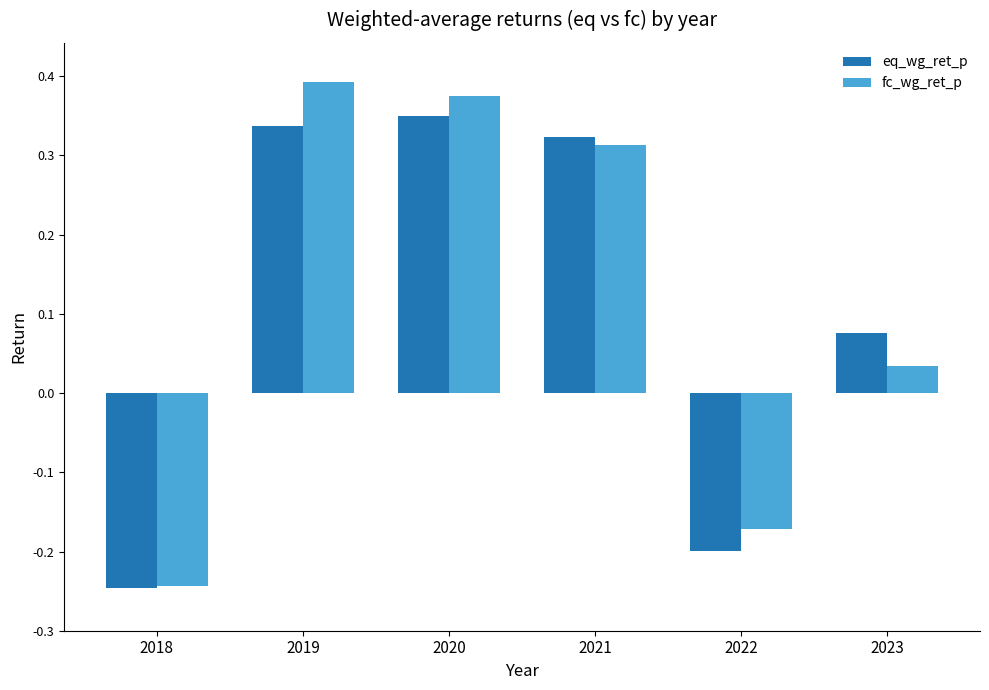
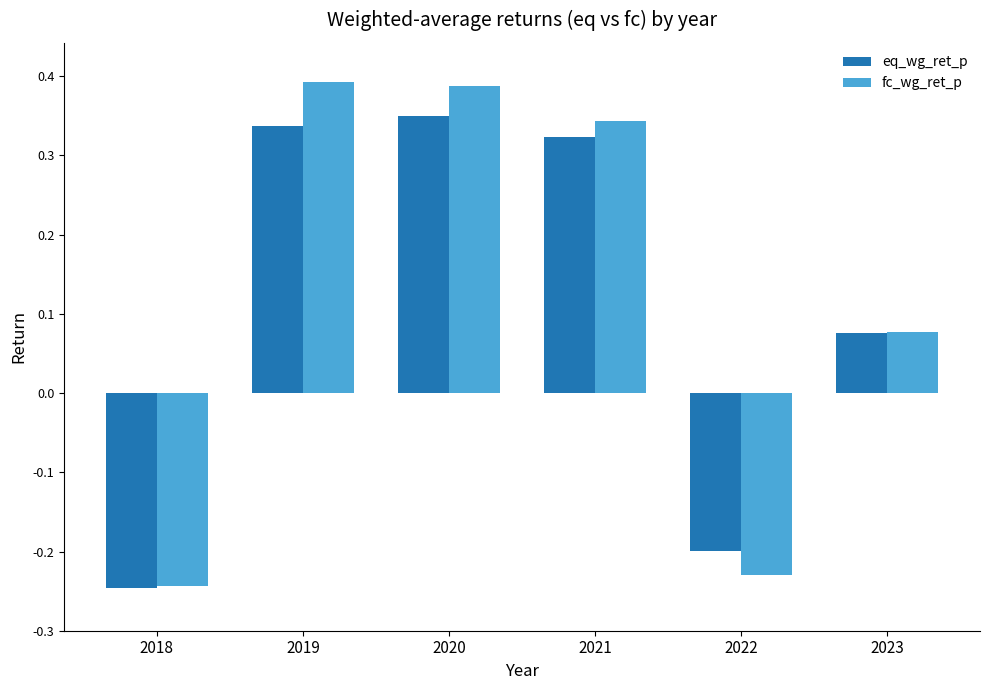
  {
    "eq_wg_ret_p": {
      "2018": -0.25,
      "2019": 0.34,
      "2020": 0.35,
      "2021": 0.32,
      "2022": -0.20,
      "2023": 0.08
    },
    "fc_wg_ret_p": {
      "2018": -0.24,
      "2019": 0.39,
-     "2020": 0.38,
-     "2021": 0.31,
-     "2022": -0.17,
-     "2023": 0.03
+     "2020": 0.39,
+     "2021": 0.34,
+     "2022": -0.23,
+     "2023": 0.08
    }
  }
